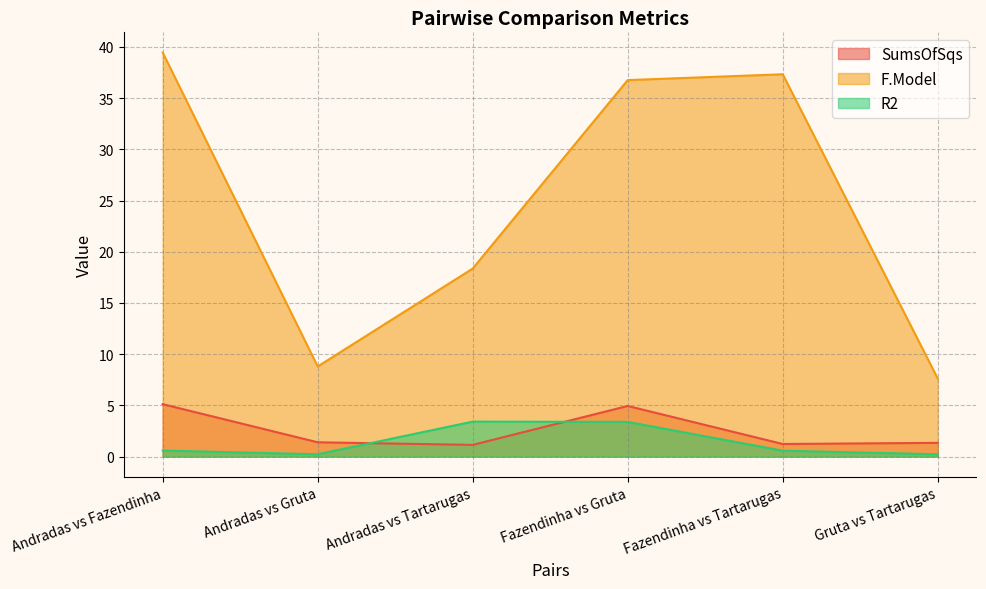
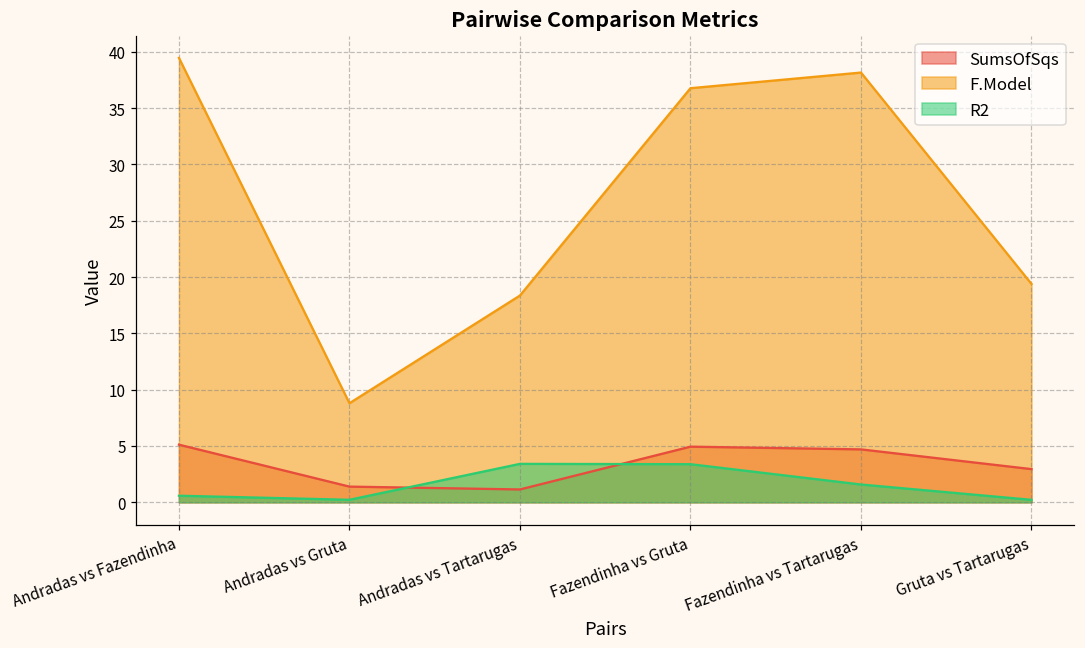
  {
    "SumsOfSqs": {
      "Andradas vs Fazendinha": 5.1,
      "Andradas vs Gruta": 1.4,
      "Andradas vs Tartarugas": 1.1,
      "Fazendinha vs Gruta": 4.9,
-     "Fazendinha vs Tartarugas": 1.2,
-     "Gruta vs Tartarugas": 1.3
+     "Fazendinha vs Tartarugas": 4.7,
+     "Gruta vs Tartarugas": 2.9
    },
    "F.Model": {
      "Andradas vs Fazendinha": 39.5,
      "Andradas vs Gruta": 8.8,
      "Andradas vs Tartarugas": 18.4,
      "Fazendinha vs Gruta": 36.8,
-     "Fazendinha vs Tartarugas": 37.3,
-     "Gruta vs Tartarugas": 7.6
+     "Fazendinha vs Tartarugas": 38.2,
+     "Gruta vs Tartarugas": 19.4
    },
    "R2": {
      "Andradas vs Fazendinha": 0.6,
      "Andradas vs Gruta": 0.2,
      "Andradas vs Tartarugas": 3.4,
      "Fazendinha vs Gruta": 3.4,
-     "Fazendinha vs Tartarugas": 0.6,
+     "Fazendinha vs Tartarugas": 1.6,
      "Gruta vs Tartarugas": 0.2
    }
  }
